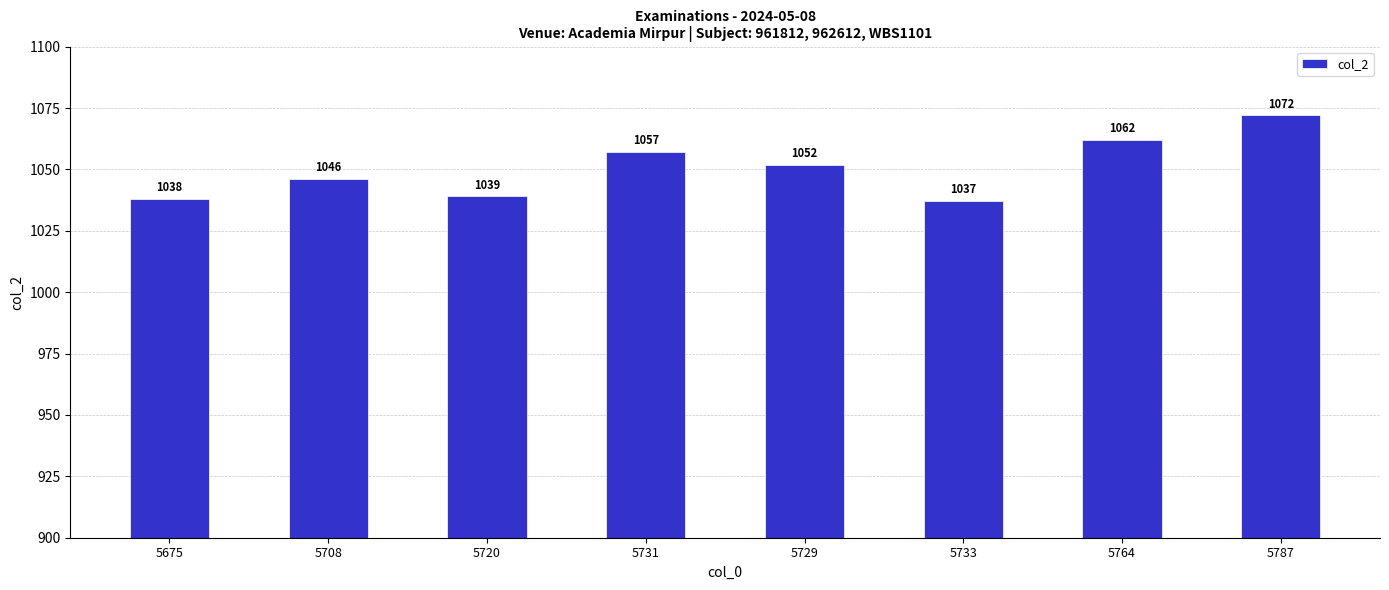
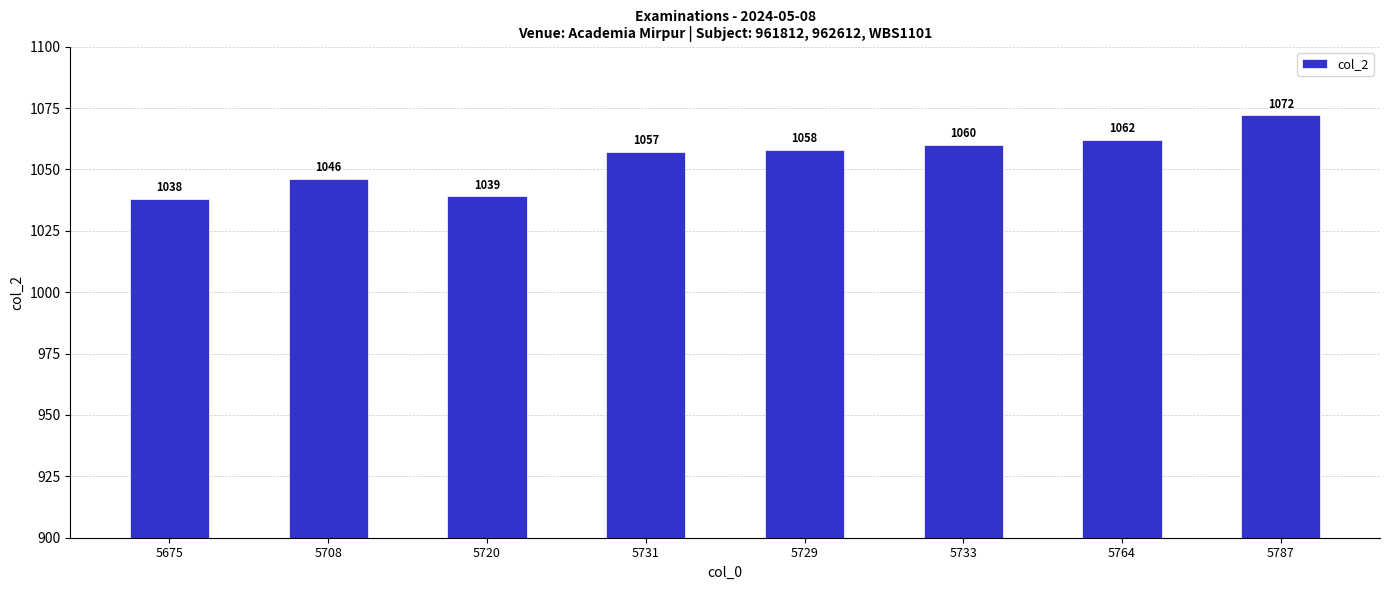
  {
    "5675": 1038,
    "5708": 1046,
    "5720": 1039,
    "5731": 1057,
-   "5729": 1052,
-   "5733": 1037,
+   "5729": 1058,
+   "5733": 1060,
    "5764": 1062,
    "5787": 1072
  }
